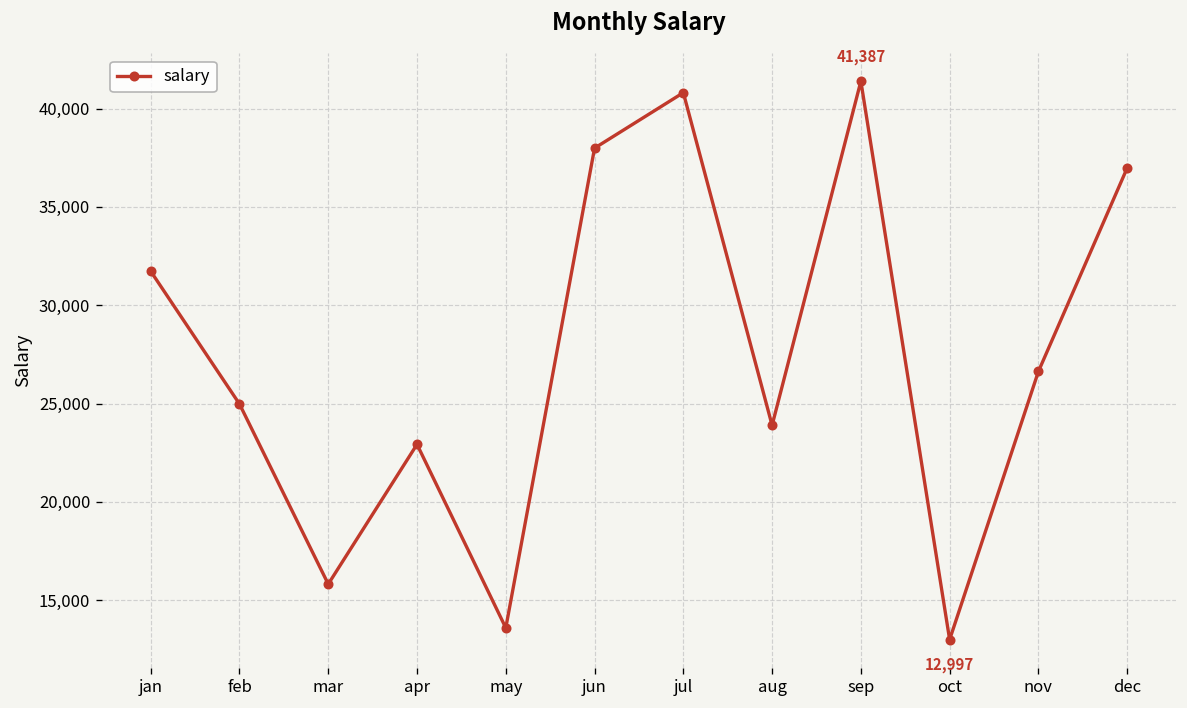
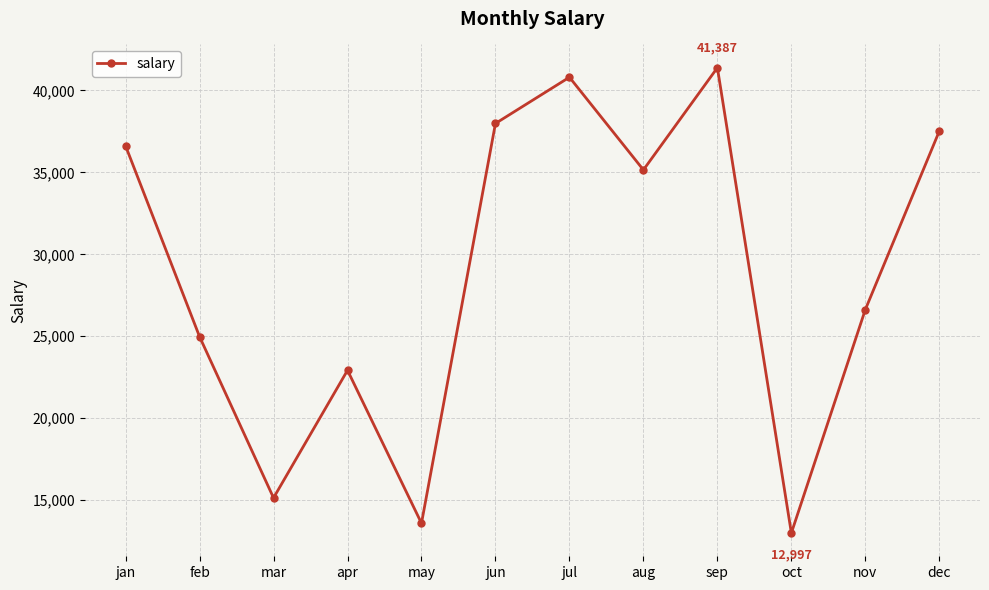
  {
-   "jan": "31,700",
+   "jan": "36,600",
    "feb": "25,000",
-   "mar": "15,800",
+   "mar": "15,100",
    "apr": "22,900",
    "may": "13,600",
    "jun": "38,000",
    "jul": "40,800",
-   "aug": "23,900",
+   "aug": "35,200",
    "nov": "26,600",
-   "dec": "37,000"
+   "dec": "37,500"
  }
